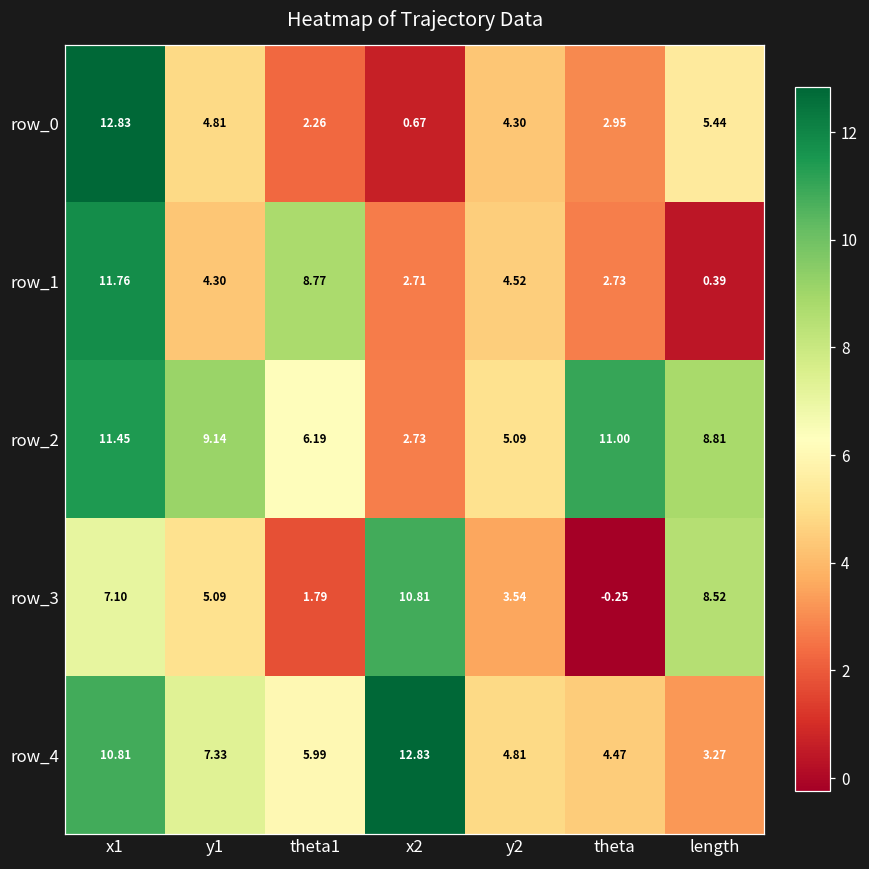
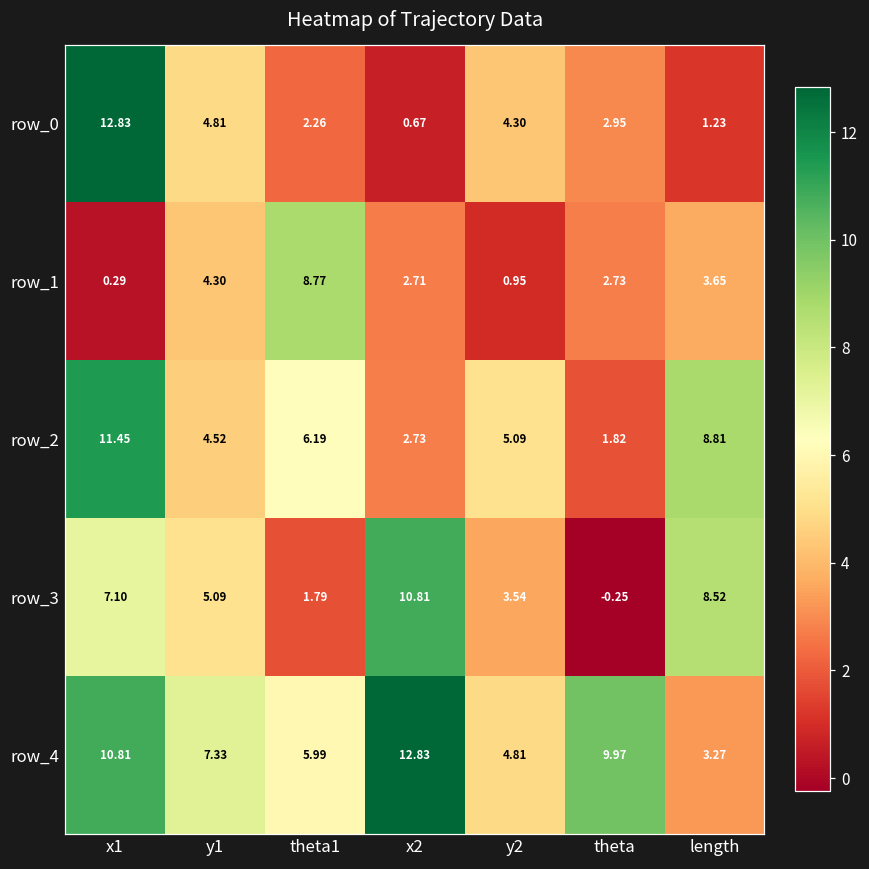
  {
    "row_0": {
      "x1": 12.83,
      "y1": 4.81,
      "theta1": 2.26,
      "x2": 0.67,
      "y2": 4.30,
      "theta": 2.95,
-     "length": 5.44
+     "length": 1.23
    },
    "row_1": {
-     "x1": 11.76,
+     "x1": 0.29,
      "y1": 4.30,
      "theta1": 8.77,
      "x2": 2.71,
-     "y2": 4.52,
+     "y2": 0.95,
      "theta": 2.73,
-     "length": 0.39
+     "length": 3.65
    },
    "row_2": {
      "x1": 11.45,
-     "y1": 9.14,
+     "y1": 4.52,
      "theta1": 6.19,
      "x2": 2.73,
      "y2": 5.09,
-     "theta": 11.00,
+     "theta": 1.82,
      "length": 8.81
    },
    "row_3": {
      "x1": 7.10,
      "y1": 5.09,
      "theta1": 1.79,
      "x2": 10.81,
      "y2": 3.54,
      "theta": -0.25,
      "length": 8.52
    },
    "row_4": {
      "x1": 10.81,
      "y1": 7.33,
      "theta1": 5.99,
      "x2": 12.83,
      "y2": 4.81,
-     "theta": 4.47,
+     "theta": 9.97,
      "length": 3.27
    }
  }
